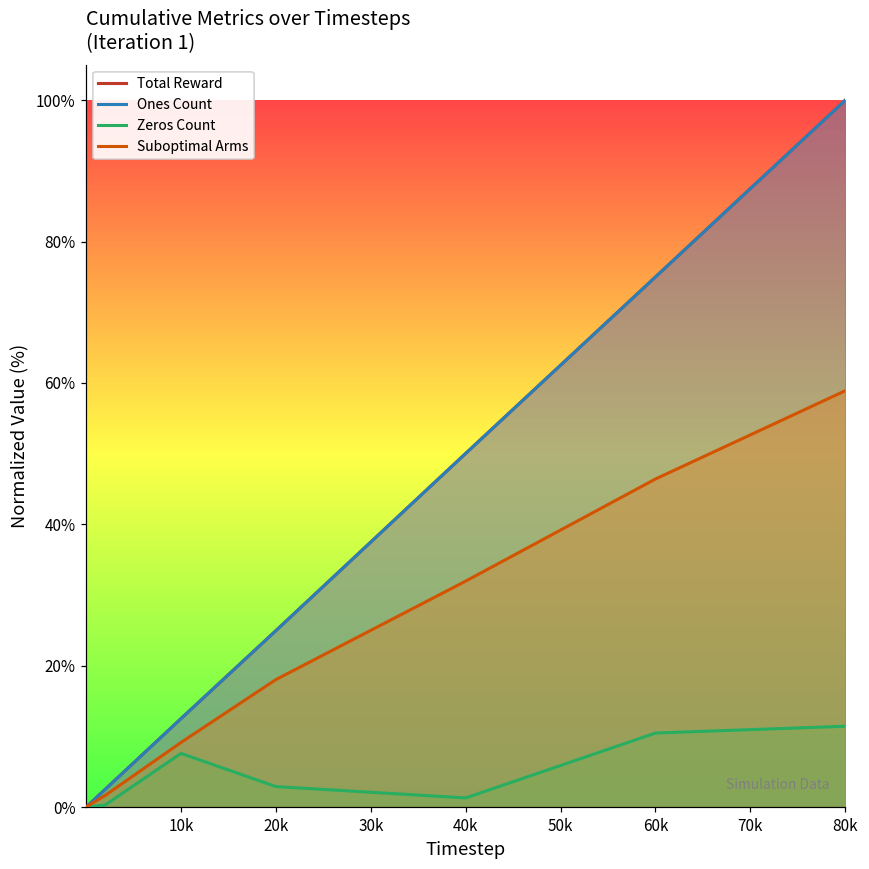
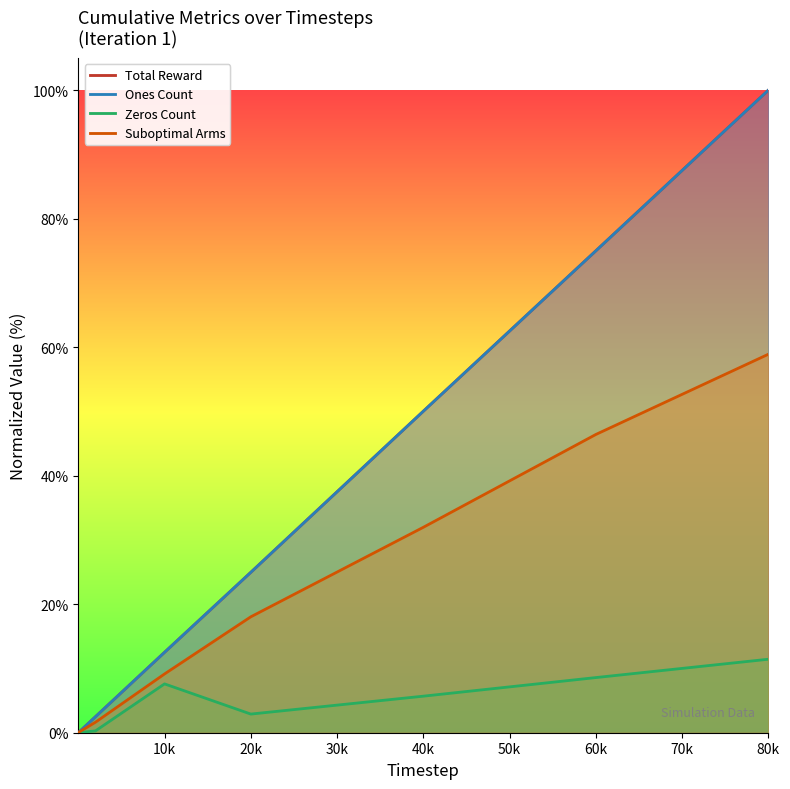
  {
    "Zeros Count": {
      "10k": "8%",
      "20k": "3%",
-     "40k": "1%",
-     "60k": "10%",
+     "40k": "6%",
+     "60k": "9%",
      "80k": "11%"
    }
  }
